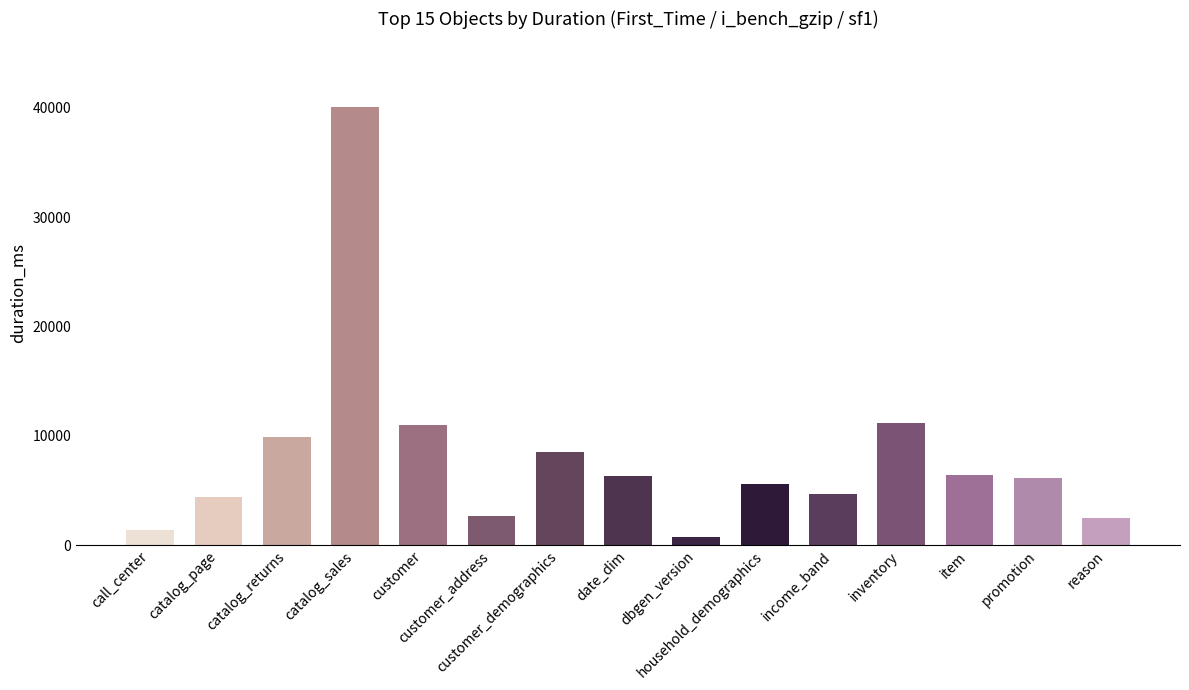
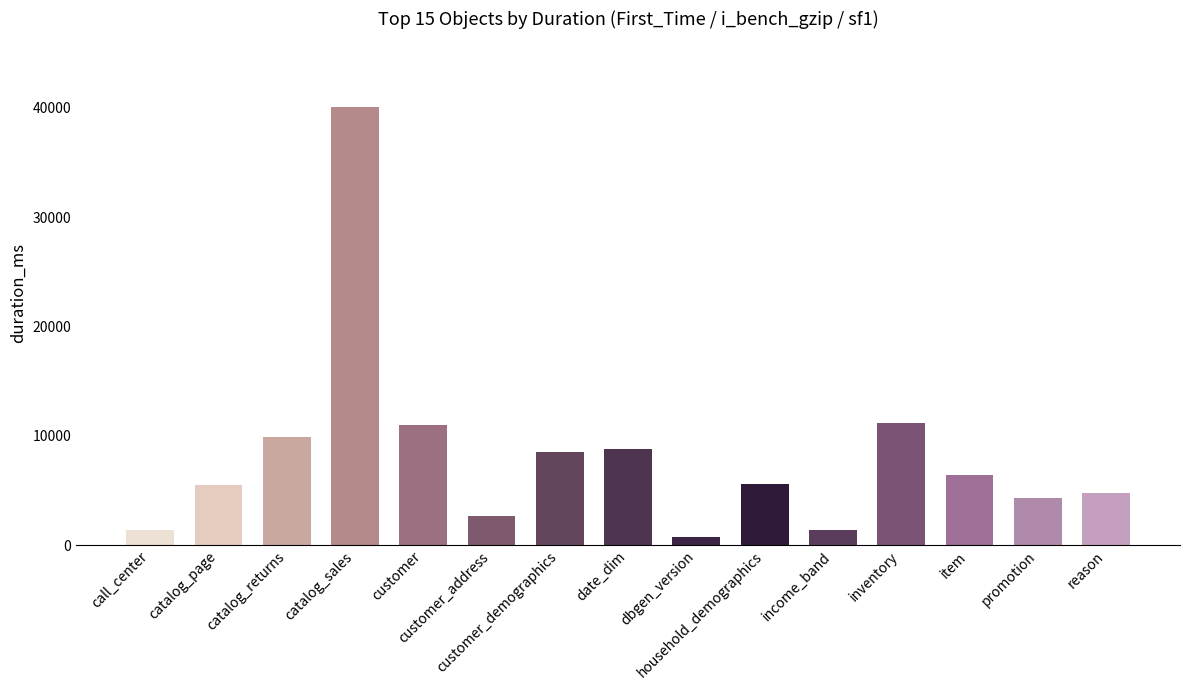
  {
    "call_center": 1400,
-   "catalog_page": 4400,
+   "catalog_page": 5500,
    "catalog_returns": 9900,
    "catalog_sales": 40100,
    "customer": 11000,
    "customer_address": 2700,
    "customer_demographics": 8600,
-   "date_dim": 6300,
+   "date_dim": 8800,
    "dbgen_version": 800,
    "household_demographics": 5600,
-   "income_band": 4600,
+   "income_band": 1400,
    "inventory": 11200,
    "item": 6400,
-   "promotion": 6200,
-   "reason": 2500
+   "promotion": 4300,
+   "reason": 4800
  }
